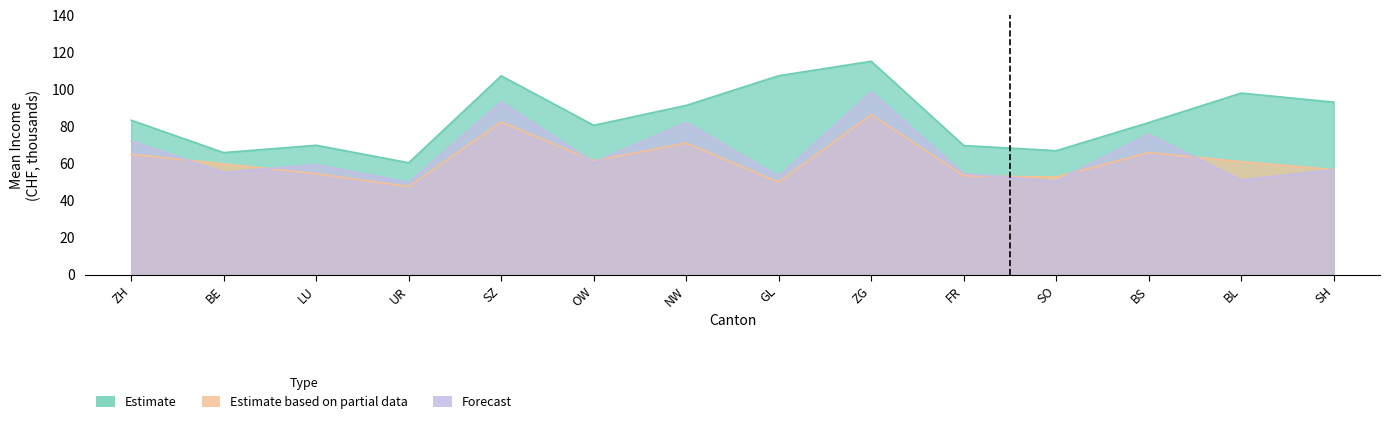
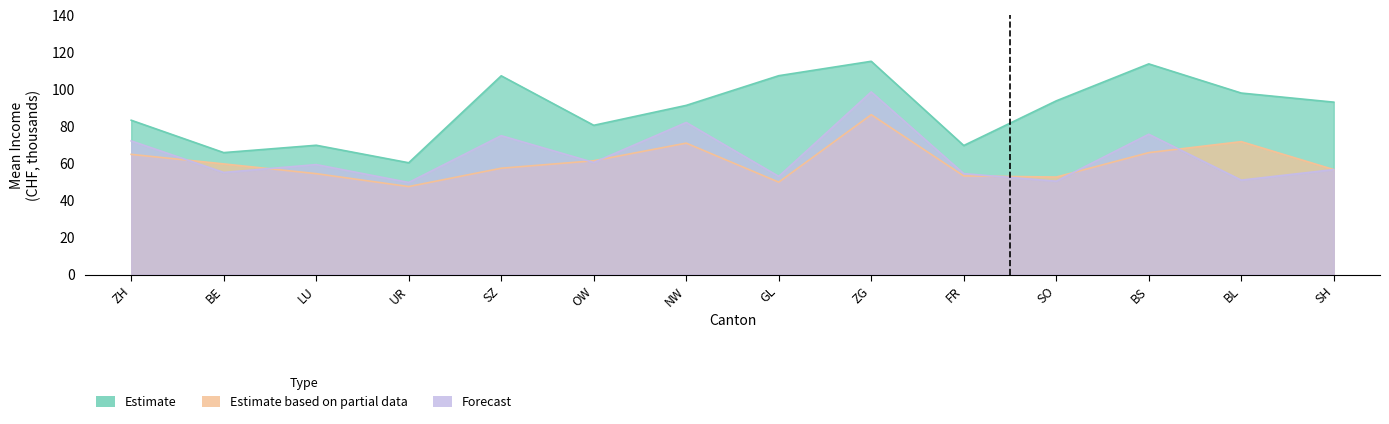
  {
    "Estimate": {
      "ZH": 83,
      "BE": 66,
      "LU": 70,
      "UR": 60,
      "SZ": 107,
      "OW": 81,
      "NW": 91,
      "GL": 107,
      "ZG": 115,
      "FR": 70,
-     "SO": 67,
-     "BS": 82,
+     "SO": 94,
+     "BS": 114,
      "BL": 98,
      "SH": 93
    },
    "Estimate based on partial data": {
      "ZH": 65,
      "BE": 60,
      "LU": 55,
      "UR": 48,
-     "SZ": 82,
+     "SZ": 57,
      "NW": 71,
      "GL": 50,
      "ZG": 86,
      "SO": 53,
      "BS": 66,
-     "BL": 61
+     "BL": 72
    },
    "Forecast": {
      "ZH": 72,
      "BE": 55,
      "LU": 59,
      "UR": 50,
-     "SZ": 93,
+     "SZ": 75,
      "NW": 82,
      "GL": 53,
      "ZG": 99,
      "SO": 50,
      "BS": 76,
      "BL": 51
    }
  }
